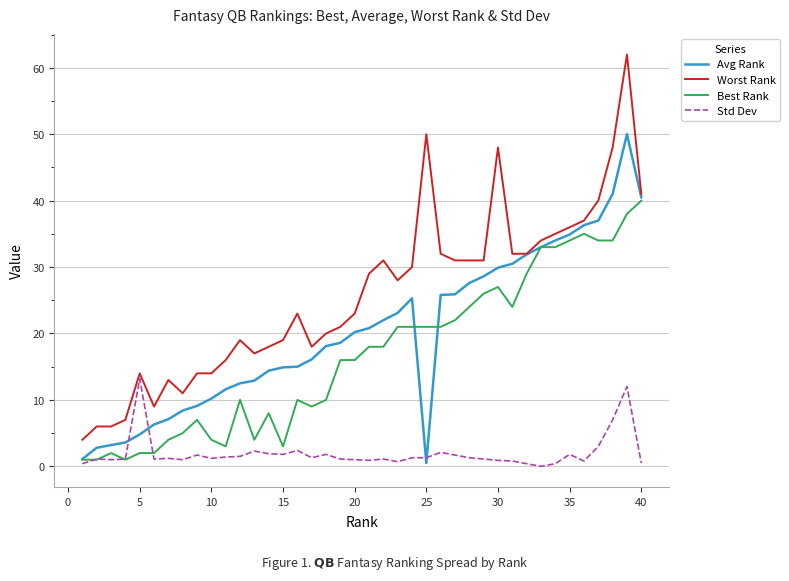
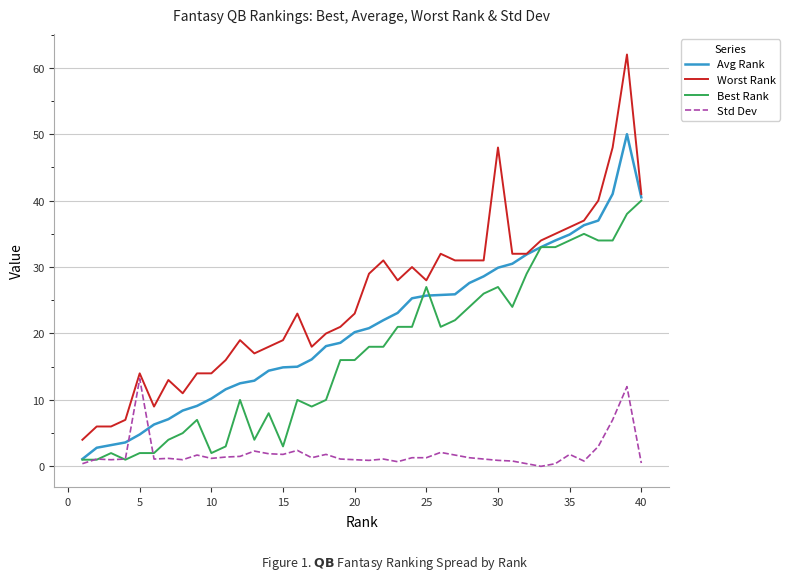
  {
    "Avg Rank": {
      "5": 5,
      "10": 10,
      "15": 15,
      "20": 20,
-     "25": 1,
+     "25": 26,
      "30": 30,
      "35": 35,
      "40": 41
    },
    "Worst Rank": {
      "5": 14,
      "10": 14,
      "15": 19,
      "20": 23,
-     "25": 50,
+     "25": 28,
      "30": 48,
      "35": 36,
      "40": 41
    },
    "Best Rank": {
      "5": 2,
-     "10": 4,
+     "10": 2,
      "15": 3,
      "20": 16,
-     "25": 21,
+     "25": 27,
      "30": 27,
      "35": 34,
      "40": 40
    },
    "Std Dev": {
      "5": 13,
      "10": 1,
      "15": 2,
      "20": 1,
      "25": 1,
      "30": 1,
      "35": 2,
      "40": 1
    }
  }
